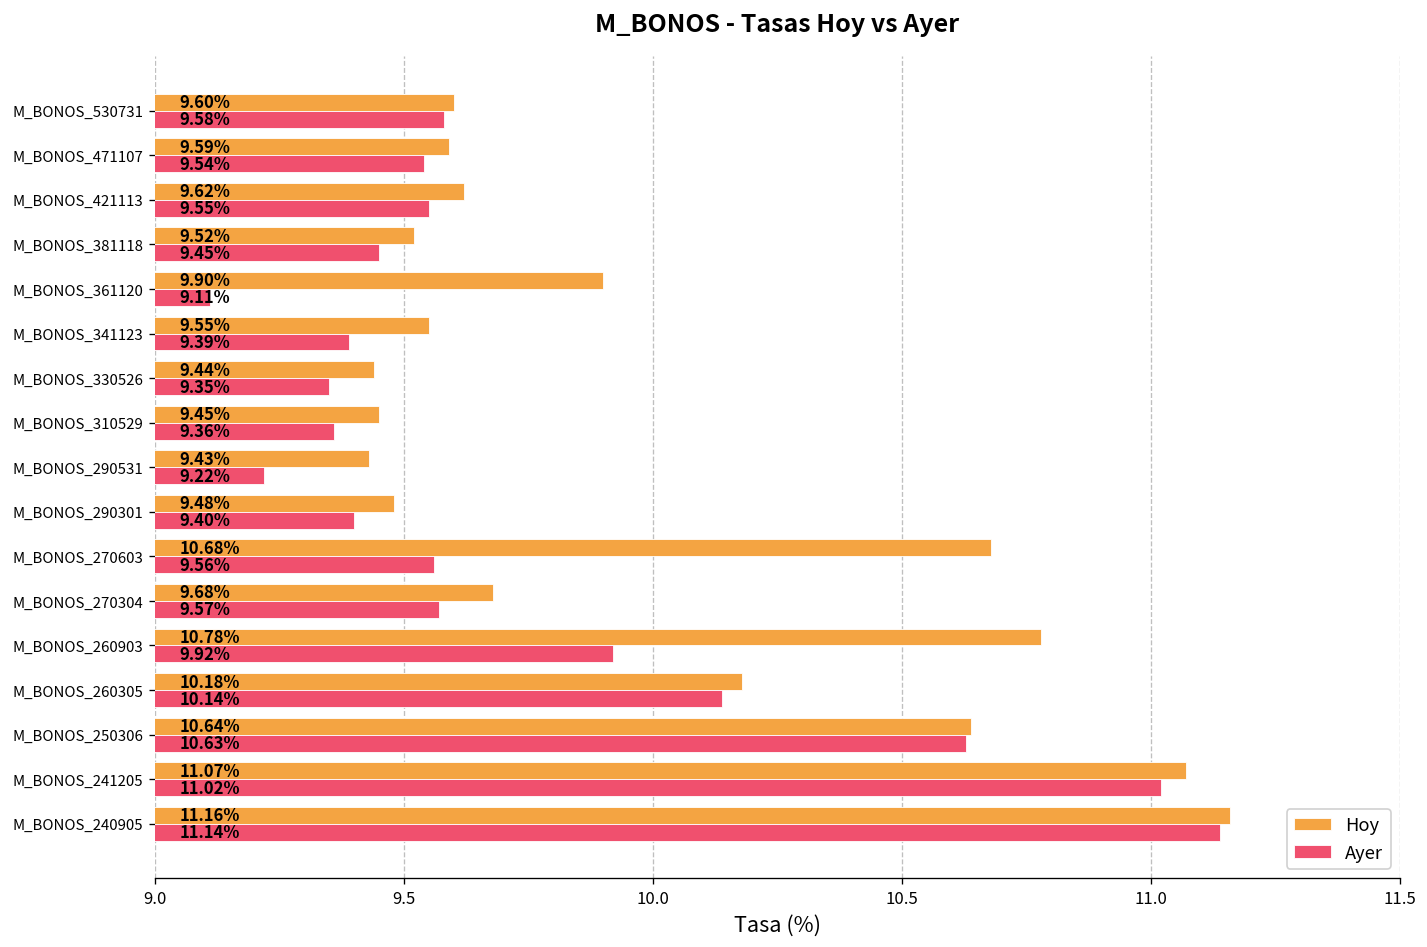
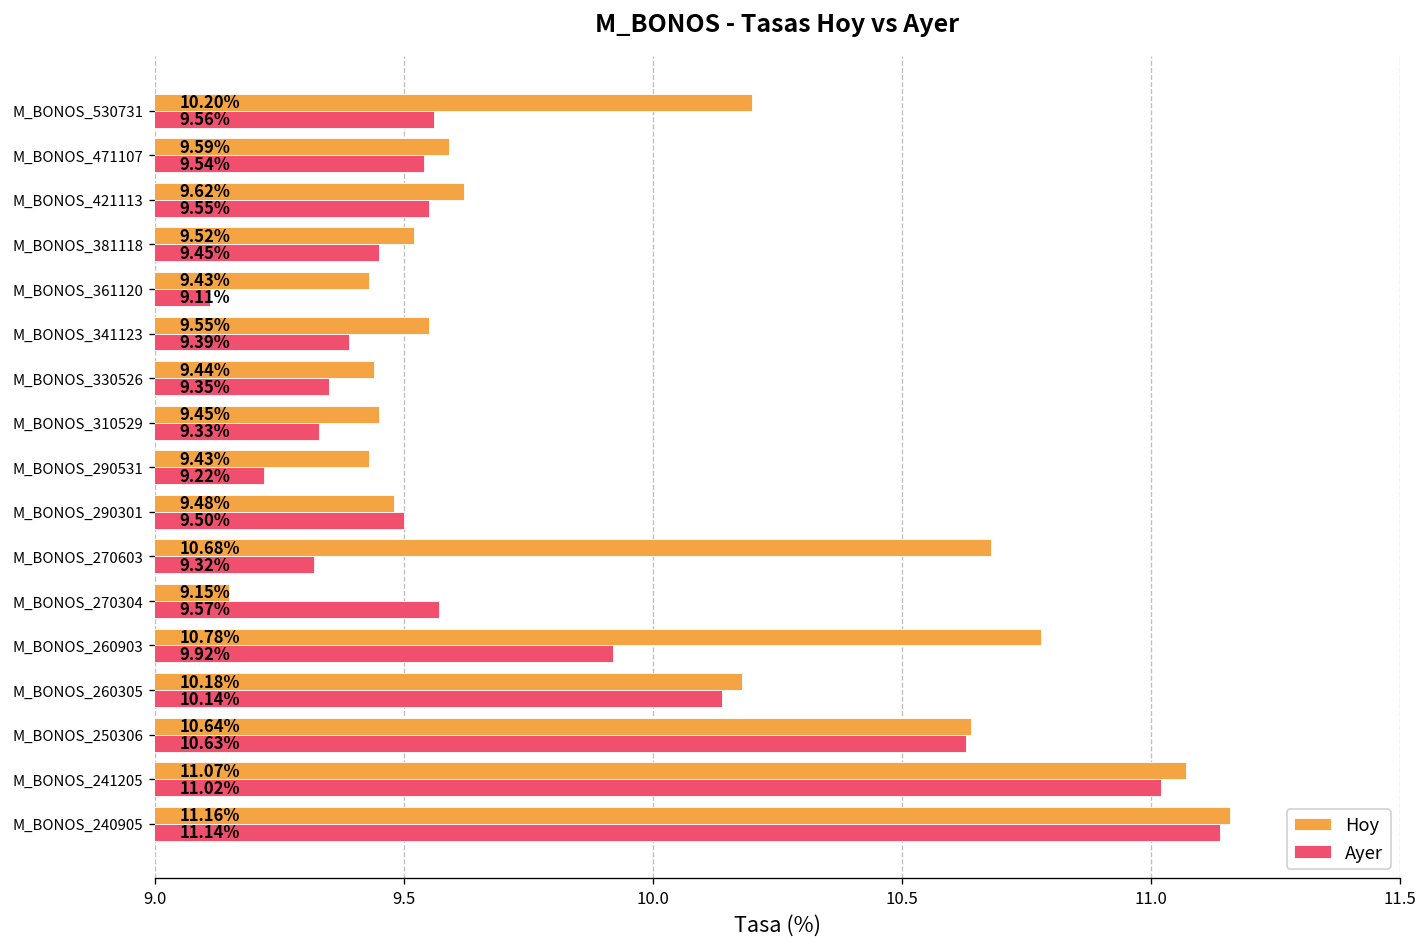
  {
    "Hoy": {
-     "M_BONOS_530731": "9.60%",
+     "M_BONOS_530731": "10.20%",
      "M_BONOS_471107": "9.59%",
      "M_BONOS_421113": "9.62%",
      "M_BONOS_381118": "9.52%",
-     "M_BONOS_361120": "9.90%",
+     "M_BONOS_361120": "9.43%",
      "M_BONOS_341123": "9.55%",
      "M_BONOS_330526": "9.44%",
      "M_BONOS_310529": "9.45%",
      "M_BONOS_290531": "9.43%",
      "M_BONOS_290301": "9.48%",
      "M_BONOS_270603": "10.68%",
-     "M_BONOS_270304": "9.68%",
+     "M_BONOS_270304": "9.15%",
      "M_BONOS_260903": "10.78%",
      "M_BONOS_260305": "10.18%",
      "M_BONOS_250306": "10.64%",
      "M_BONOS_241205": "11.07%",
      "M_BONOS_240905": "11.16%"
    },
    "Ayer": {
-     "M_BONOS_530731": "9.58%",
+     "M_BONOS_530731": "9.56%",
      "M_BONOS_471107": "9.54%",
      "M_BONOS_421113": "9.55%",
      "M_BONOS_381118": "9.45%",
      "M_BONOS_361120": "9.11%",
      "M_BONOS_341123": "9.39%",
      "M_BONOS_330526": "9.35%",
-     "M_BONOS_310529": "9.36%",
+     "M_BONOS_310529": "9.33%",
      "M_BONOS_290531": "9.22%",
-     "M_BONOS_290301": "9.40%",
-     "M_BONOS_270603": "9.56%",
+     "M_BONOS_290301": "9.50%",
+     "M_BONOS_270603": "9.32%",
      "M_BONOS_270304": "9.57%",
      "M_BONOS_260903": "9.92%",
      "M_BONOS_260305": "10.14%",
      "M_BONOS_250306": "10.63%",
      "M_BONOS_241205": "11.02%",
      "M_BONOS_240905": "11.14%"
    }
  }
